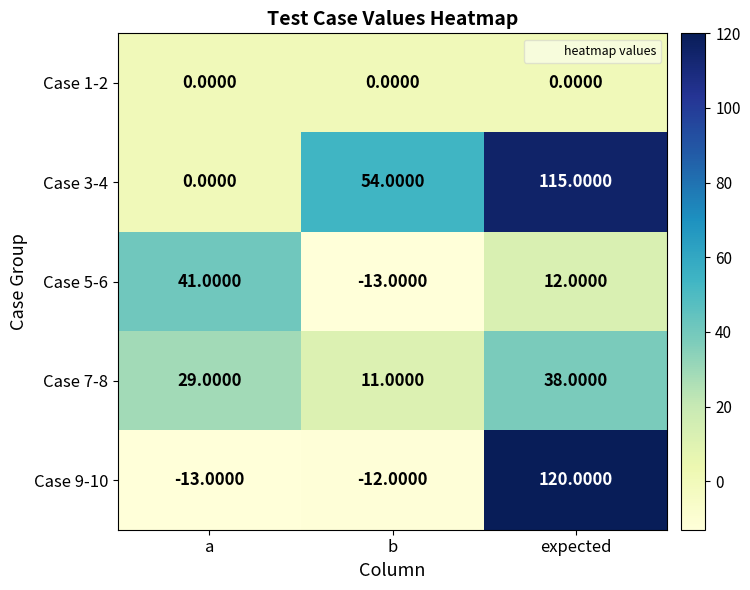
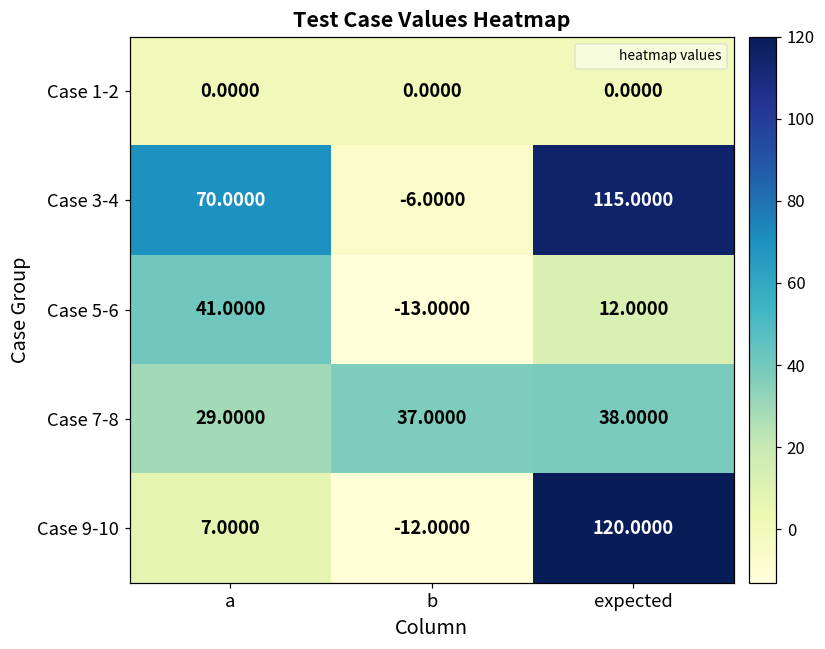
  {
    "Case 1-2": {
      "a": 0.0000,
      "b": 0.0000,
      "expected": 0.0000
    },
    "Case 3-4": {
-     "a": 0.0000,
-     "b": 54.0000,
+     "a": 70.0000,
+     "b": -6.0000,
      "expected": 115.0000
    },
    "Case 5-6": {
      "a": 41.0000,
      "b": -13.0000,
      "expected": 12.0000
    },
    "Case 7-8": {
      "a": 29.0000,
-     "b": 11.0000,
+     "b": 37.0000,
      "expected": 38.0000
    },
    "Case 9-10": {
-     "a": -13.0000,
+     "a": 7.0000,
      "b": -12.0000,
      "expected": 120.0000
    }
  }
